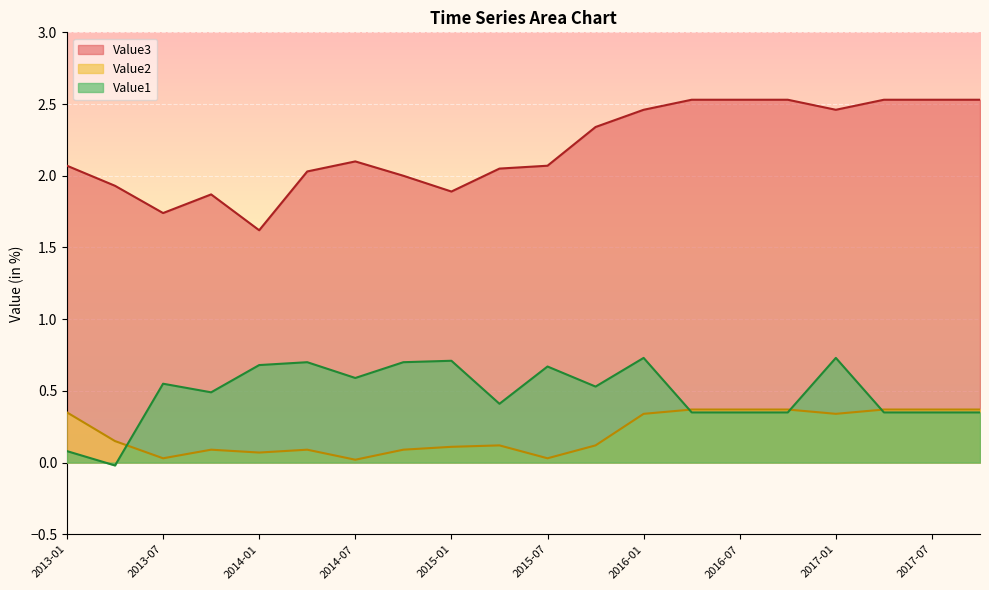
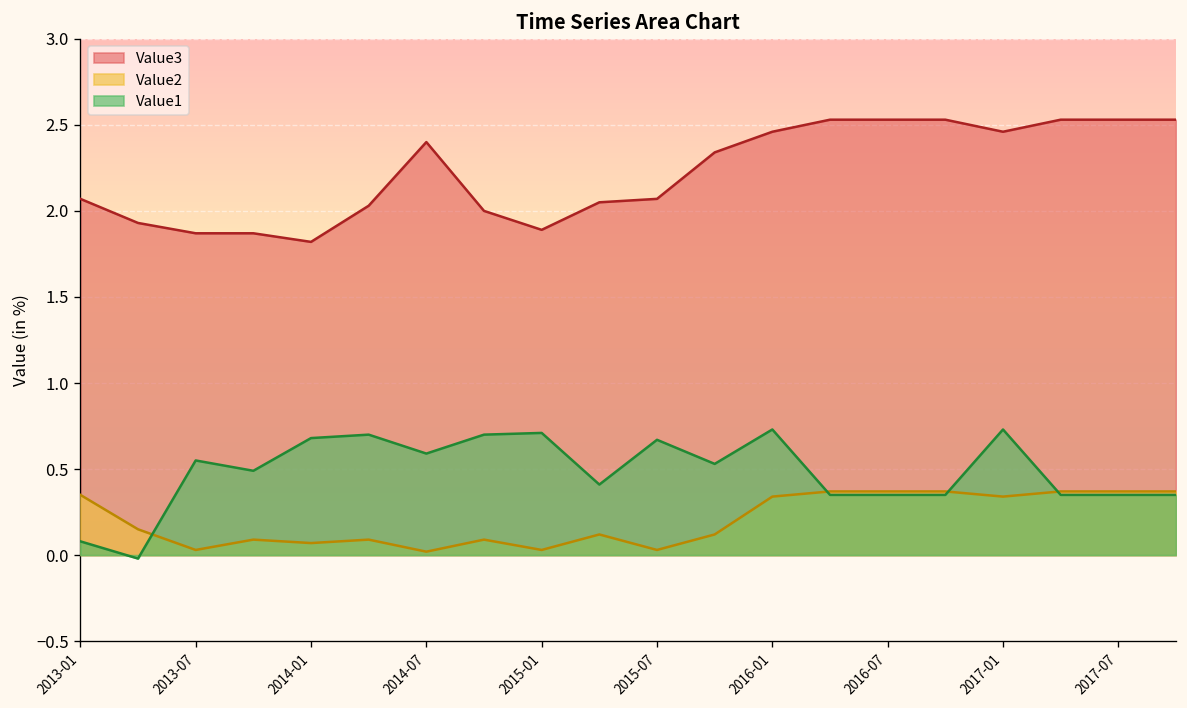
  {
    "Value3": {
      "2013-01": 2.07,
-     "2013-07": 1.74,
-     "2014-01": 1.62,
-     "2014-07": 2.1,
+     "2013-07": 1.87,
+     "2014-01": 1.82,
+     "2014-07": 2.4,
      "2015-01": 1.89,
      "2015-07": 2.07,
      "2016-01": 2.46,
      "2016-07": 2.53,
      "2017-01": 2.46,
      "2017-07": 2.53
    },
    "Value2": {
      "2013-01": 0.35,
      "2013-07": 0.03,
      "2014-01": 0.07,
      "2014-07": 0.02,
-     "2015-01": 0.11,
+     "2015-01": 0.03,
      "2015-07": 0.03,
      "2016-01": 0.34,
      "2016-07": 0.37,
      "2017-01": 0.34,
      "2017-07": 0.37
    }
  }
